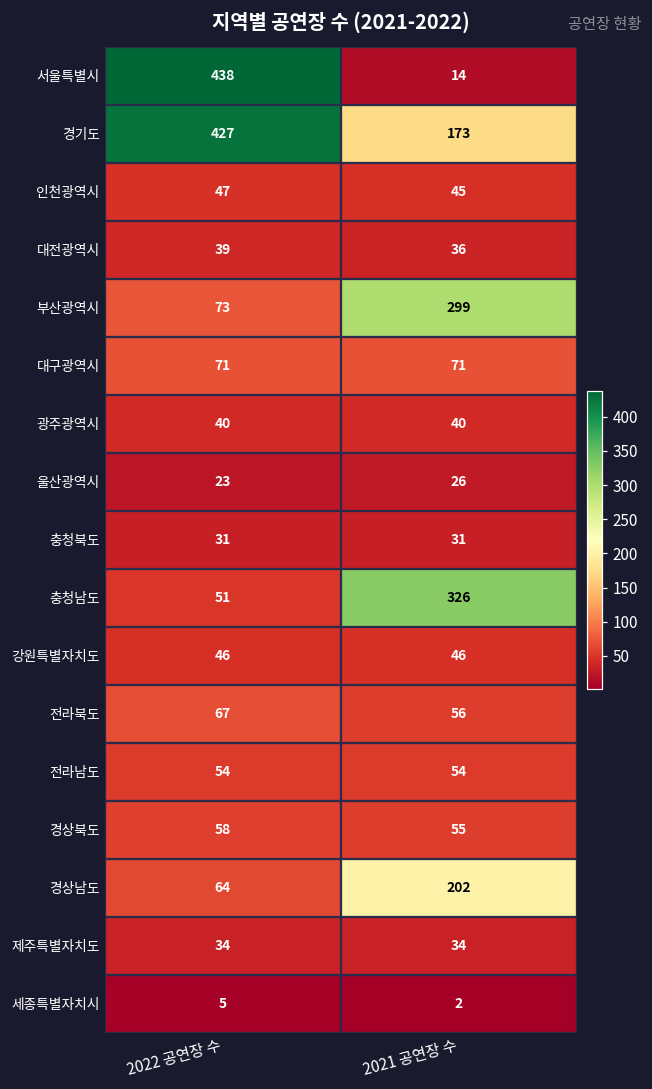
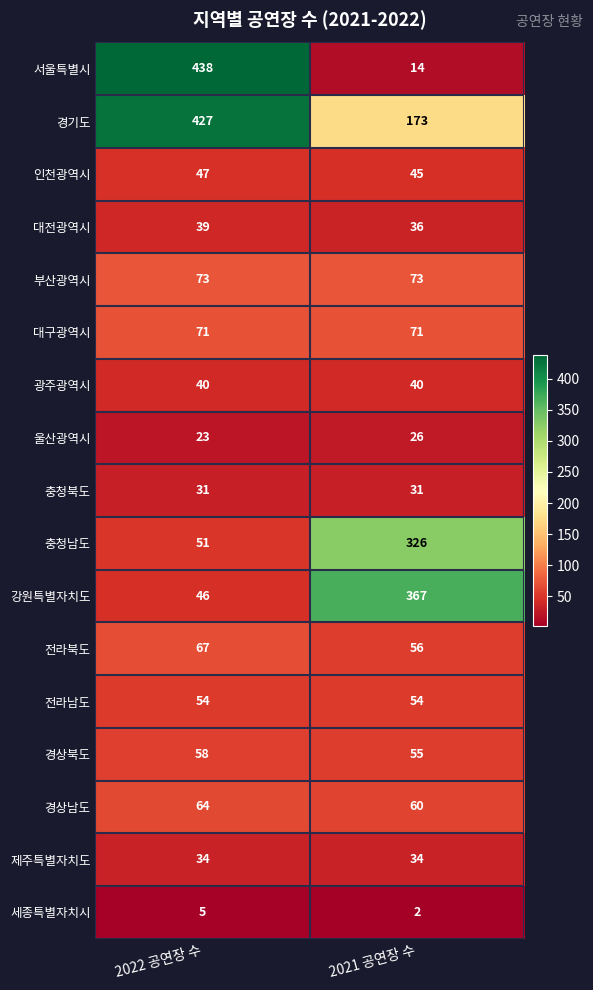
  {
    "서울특별시": {
      "2022 공연장 수": 438,
      "2021 공연장 수": 14
    },
    "경기도": {
      "2022 공연장 수": 427,
      "2021 공연장 수": 173
    },
    "인천광역시": {
      "2022 공연장 수": 47,
      "2021 공연장 수": 45
    },
    "대전광역시": {
      "2022 공연장 수": 39,
      "2021 공연장 수": 36
    },
    "부산광역시": {
      "2022 공연장 수": 73,
-     "2021 공연장 수": 299
+     "2021 공연장 수": 73
    },
    "대구광역시": {
      "2022 공연장 수": 71,
      "2021 공연장 수": 71
    },
    "광주광역시": {
      "2022 공연장 수": 40,
      "2021 공연장 수": 40
    },
    "울산광역시": {
      "2022 공연장 수": 23,
      "2021 공연장 수": 26
    },
    "충청북도": {
      "2022 공연장 수": 31,
      "2021 공연장 수": 31
    },
    "충청남도": {
      "2022 공연장 수": 51,
      "2021 공연장 수": 326
    },
    "강원특별자치도": {
      "2022 공연장 수": 46,
-     "2021 공연장 수": 46
+     "2021 공연장 수": 367
    },
    "전라북도": {
      "2022 공연장 수": 67,
      "2021 공연장 수": 56
    },
    "전라남도": {
      "2022 공연장 수": 54,
      "2021 공연장 수": 54
    },
    "경상북도": {
      "2022 공연장 수": 58,
      "2021 공연장 수": 55
    },
    "경상남도": {
      "2022 공연장 수": 64,
-     "2021 공연장 수": 202
+     "2021 공연장 수": 60
    },
    "제주특별자치도": {
      "2022 공연장 수": 34,
      "2021 공연장 수": 34
    },
    "세종특별자치시": {
      "2022 공연장 수": 5,
      "2021 공연장 수": 2
    }
  }
